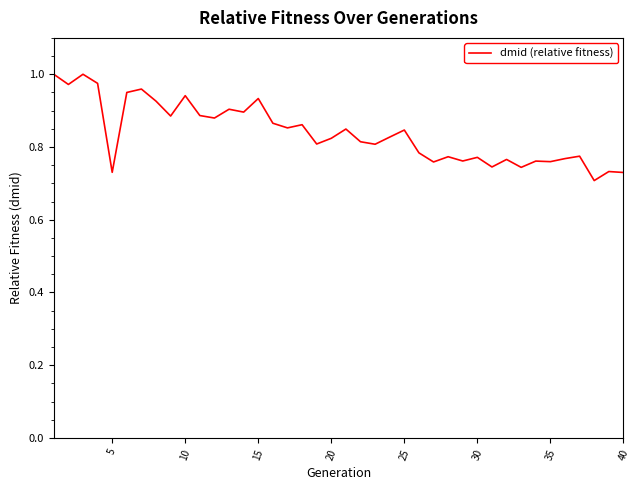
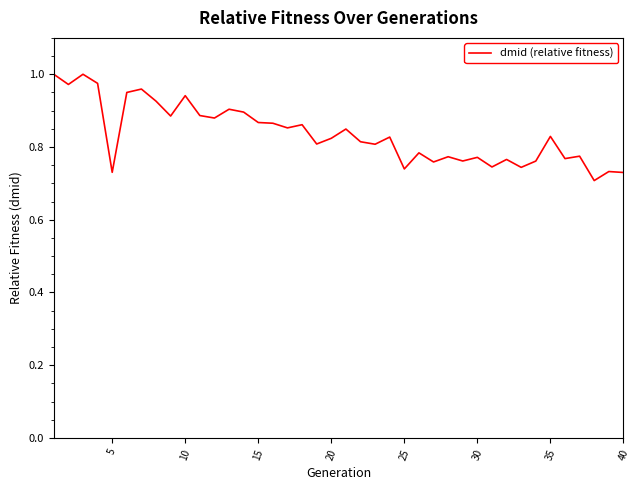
  {
    "5": 0.73,
    "10": 0.94,
-   "15": 0.93,
+   "15": 0.87,
    "20": 0.82,
-   "25": 0.85,
+   "25": 0.74,
    "30": 0.77,
-   "35": 0.76,
+   "35": 0.83,
    "40": 0.73
  }
